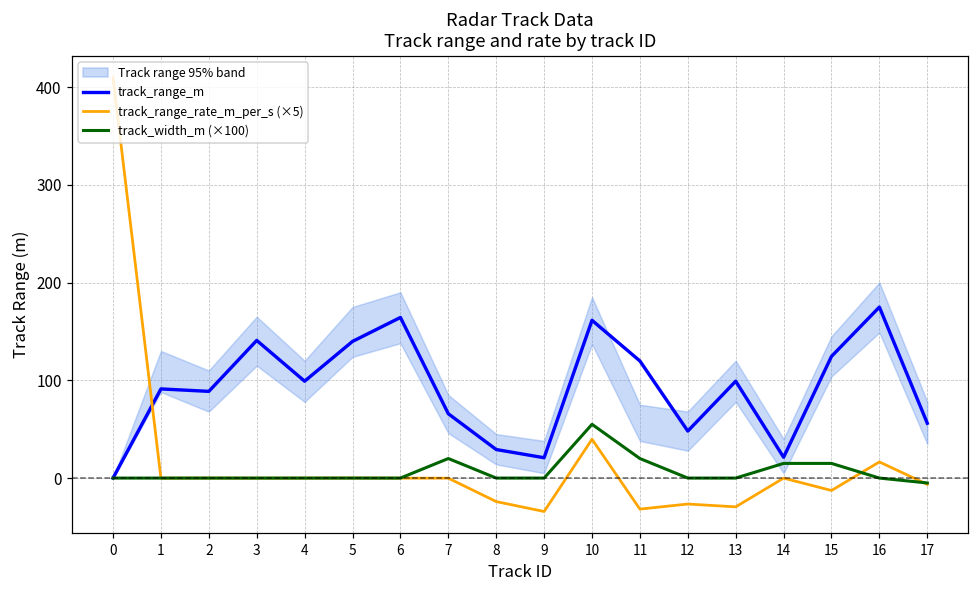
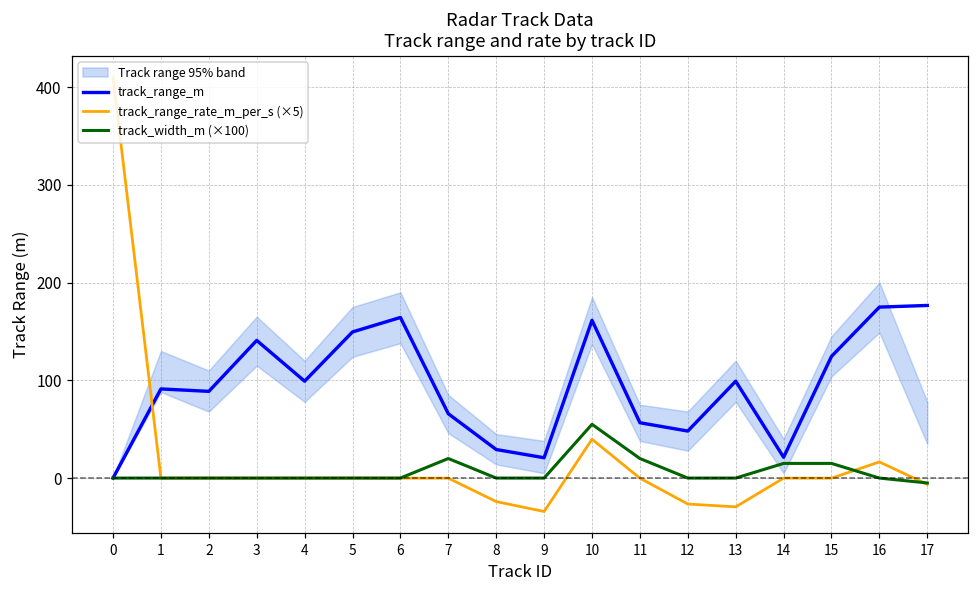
  {
    "track_range_m": {
      "1": 90,
      "2": 90,
      "3": 140,
      "4": 100,
-     "5": 140,
+     "5": 150,
      "6": 160,
      "7": 70,
      "8": 30,
      "9": 20,
      "10": 160,
-     "11": 120,
+     "11": 60,
      "12": 50,
      "13": 100,
      "14": 20,
      "15": 120,
      "16": 170,
-     "17": 60
+     "17": 180
    },
    "track_range_rate_m_per_s (×5)": {
      "7": 0,
      "8": -20,
      "9": -30,
      "10": 40,
-     "11": -30,
+     "11": 0,
      "12": -30,
      "13": -30,
      "14": 0,
-     "15": -10,
+     "15": 0,
      "16": 20
    },
    "track_width_m (×100)": {
      "7": 20,
      "8": 0,
      "9": 0,
      "10": 60,
      "11": 20,
      "12": 0,
      "13": 0,
      "14": 20,
      "15": 20,
      "16": 0
    }
  }
